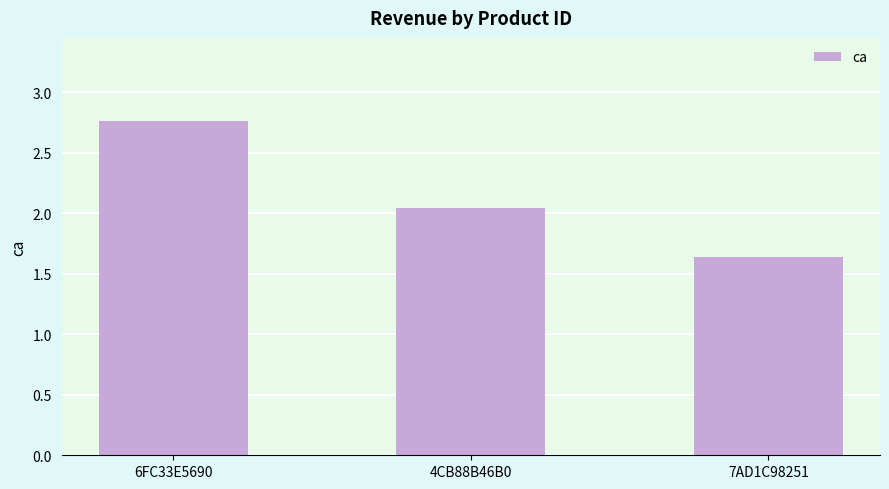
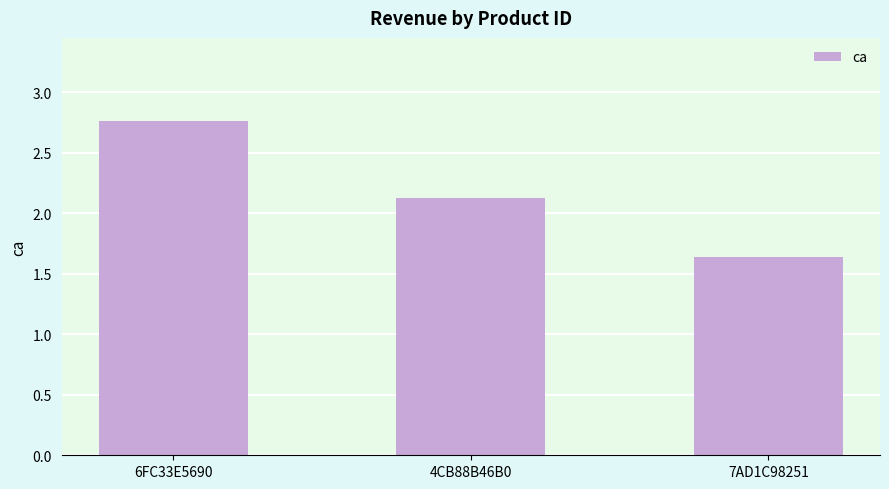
  {
    "6FC33E5690": 2.76,
-   "4CB88B46B0": 2.04,
+   "4CB88B46B0": 2.13,
    "7AD1C98251": 1.64
  }
